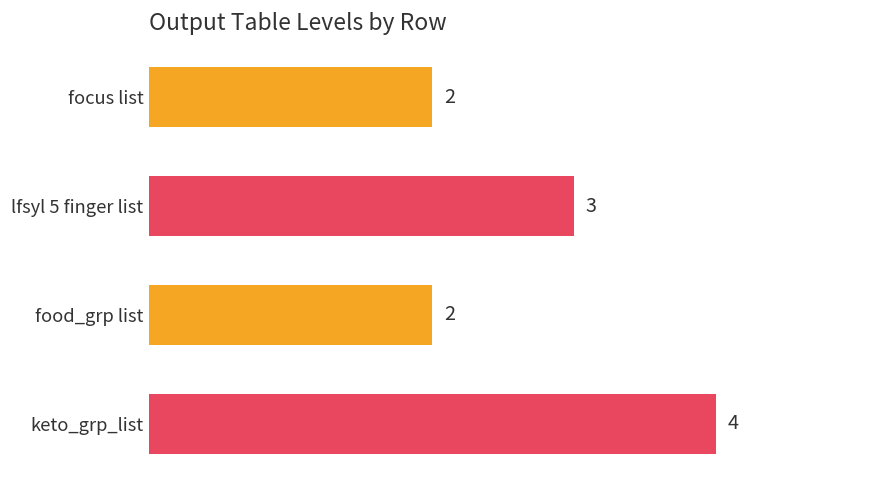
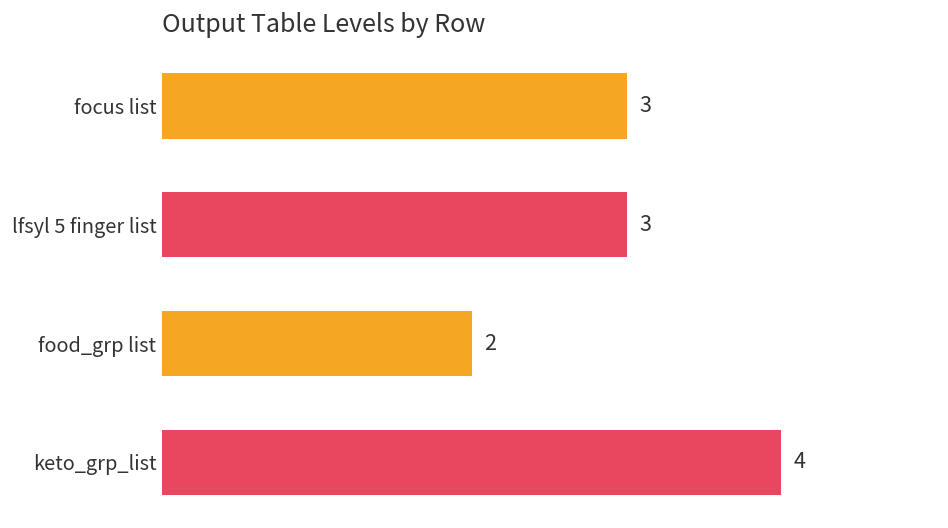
  {
-   "focus list": 2,
+   "focus list": 3,
    "lfsyl 5 finger list": 3,
    "food_grp list": 2,
    "keto_grp_list": 4
  }
